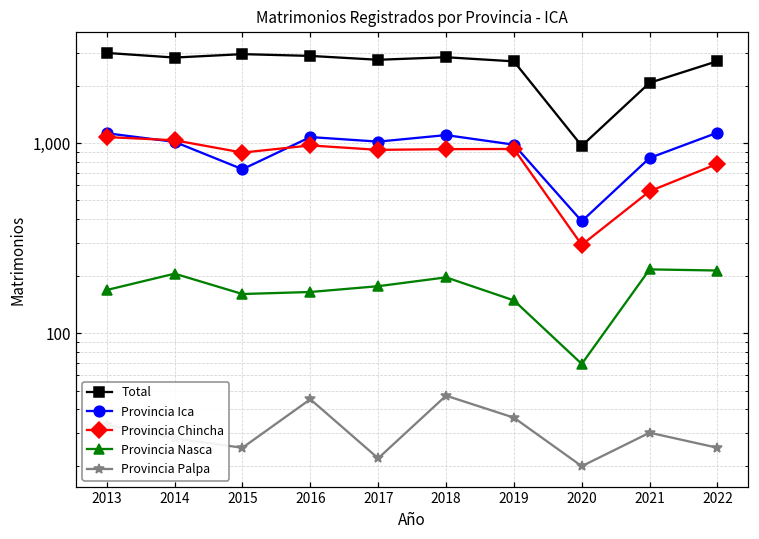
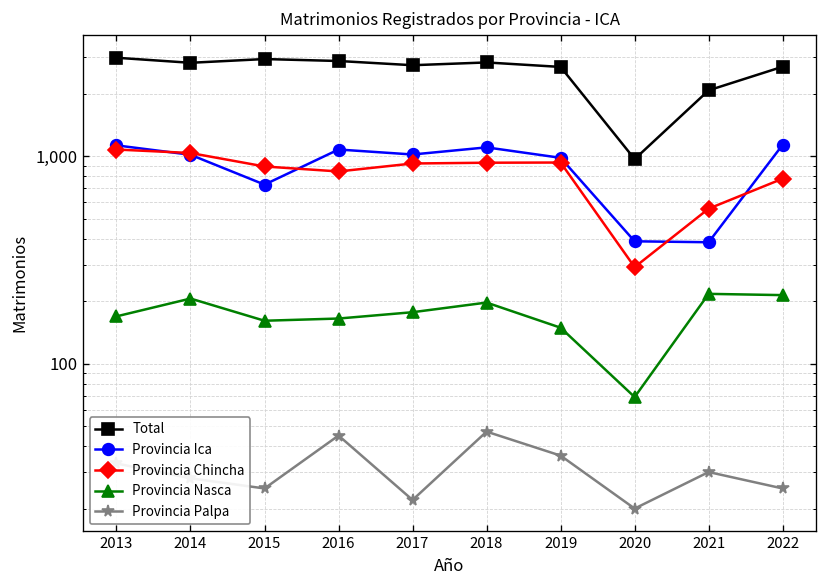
  {
    "Total": {
      "2013": "3,000",
      "2014": "2,800",
      "2015": "2,900",
      "2016": "2,900",
      "2017": "2,700",
      "2018": "2,800",
      "2019": "2,700",
      "2020": "1,000",
      "2021": "2,100",
      "2022": "2,700"
    },
    "Provincia Ica": {
      "2013": "1,100",
      "2015": "730",
      "2016": "1,100",
      "2017": "1,000",
      "2018": "1,100",
      "2019": "1,000",
      "2020": "390",
-     "2021": "800",
+     "2021": "390",
      "2022": "1,100"
    },
    "Provincia Chincha": {
      "2013": "1,100",
      "2015": "900",
-     "2016": "1,000",
+     "2016": "800",
      "2017": "900",
      "2018": "900",
      "2019": "900",
      "2020": "290",
      "2021": "560",
      "2022": "800"
    },
    "Provincia Nasca": {
      "2013": "170",
      "2014": "210",
      "2015": "160",
      "2016": "170",
      "2017": "180",
      "2018": "200",
      "2019": "150",
      "2020": "69",
      "2021": "220",
      "2022": "210"
    },
    "Provincia Palpa": {
      "2015": "25",
      "2016": "45",
      "2017": "22",
      "2018": "47",
      "2019": "36",
      "2020": "20",
      "2021": "30",
      "2022": "25"
    }
  }
